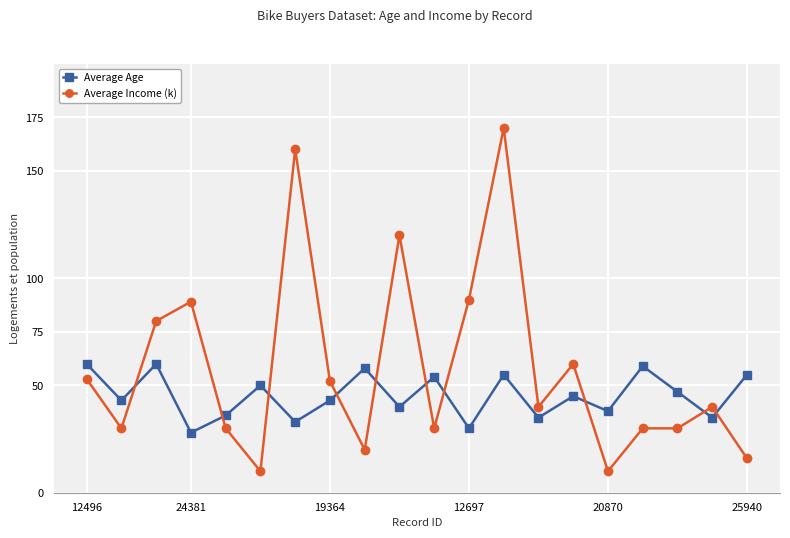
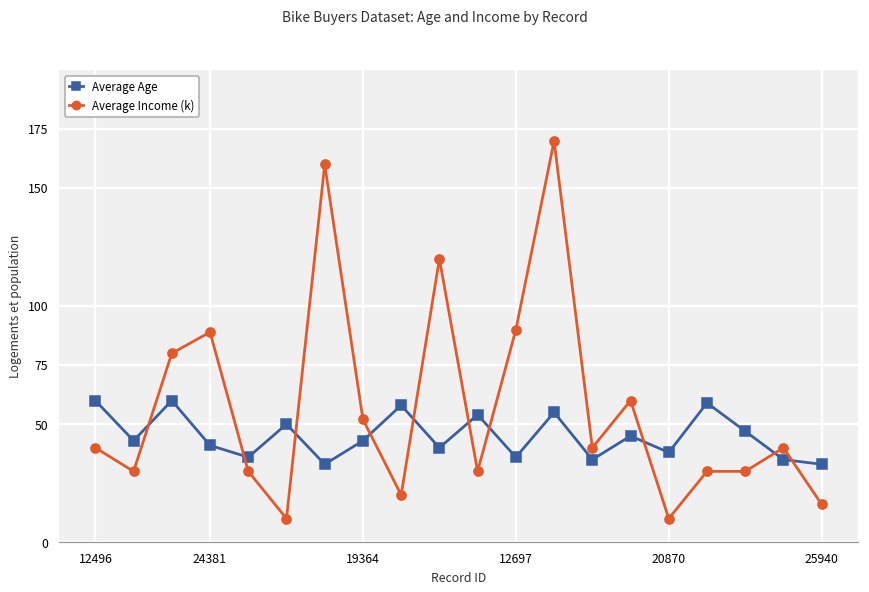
  {
    "Average Age": {
      "12496": 60,
-     "24381": 28,
+     "24381": 41,
      "19364": 43,
-     "12697": 30,
+     "12697": 36,
      "20870": 38,
-     "25940": 55
+     "25940": 33
    },
    "Average Income (k)": {
-     "12496": 53,
+     "12496": 40,
      "24381": 89,
      "19364": 52,
      "12697": 90,
      "20870": 10,
      "25940": 16
    }
  }
